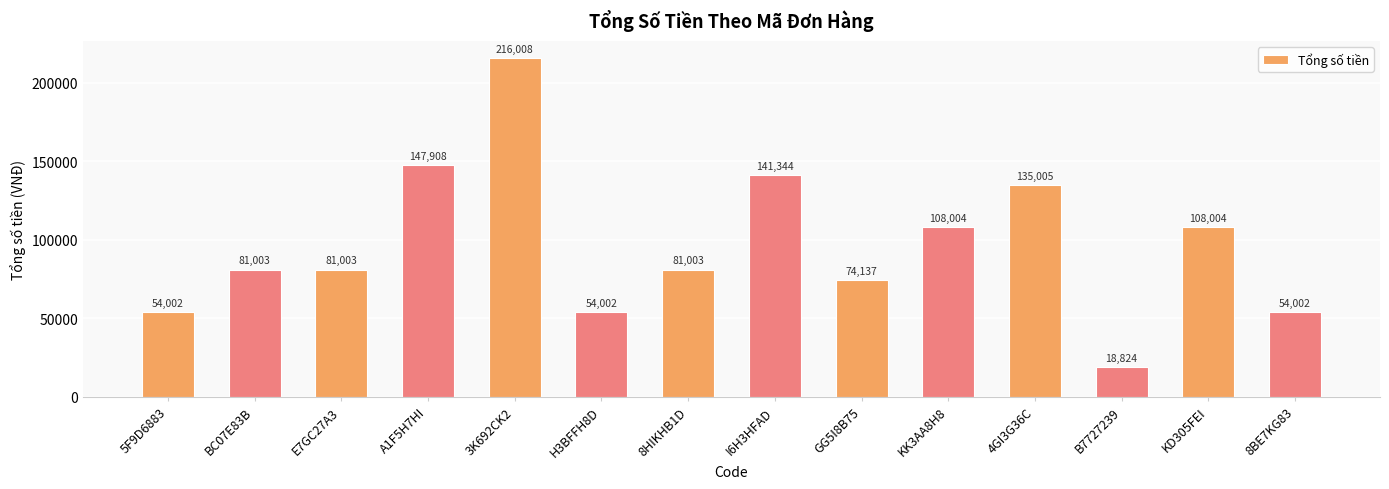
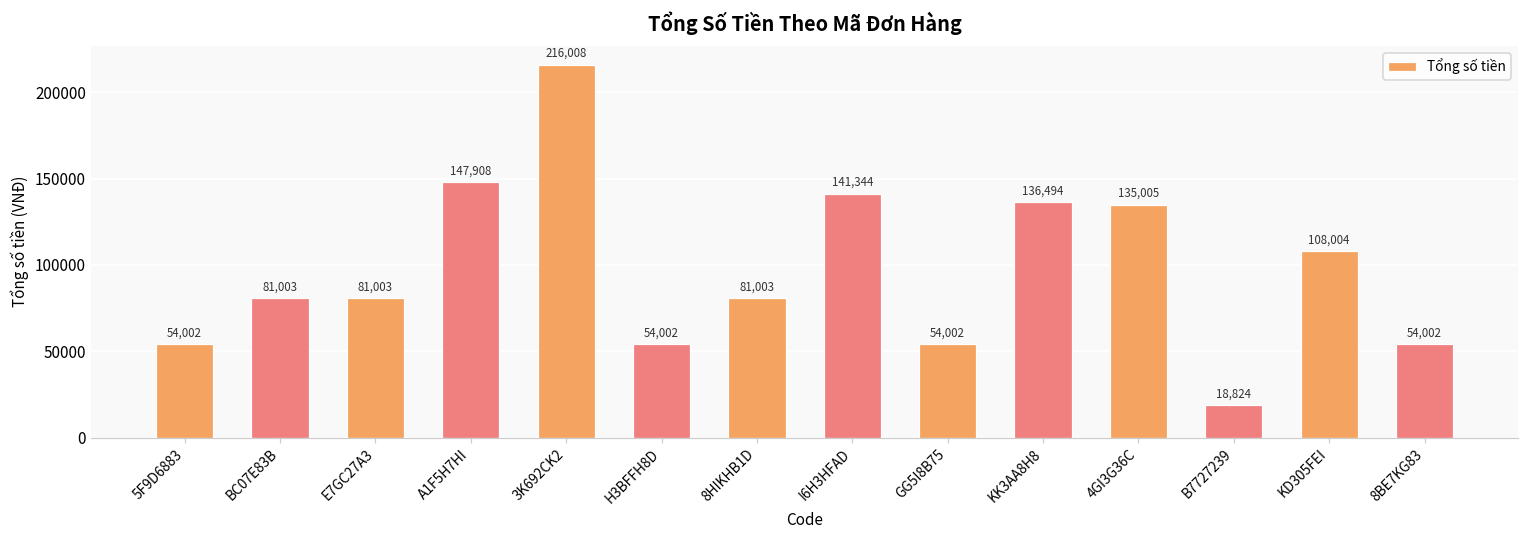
  {
    "5F9D6883": "54,002",
    "BC07E83B": "81,003",
    "E7GC27A3": "81,003",
    "A1F5H7HI": "147,908",
    "3K692CK2": "216,008",
    "H3BFFH8D": "54,002",
    "8HIKHB1D": "81,003",
    "I6H3HFAD": "141,344",
-   "GG5I8B75": "74,137",
-   "KK3AA8H8": "108,004",
+   "GG5I8B75": "54,002",
+   "KK3AA8H8": "136,494",
    "4GI3G36C": "135,005",
    "KD305FEI": "108,004",
    "8BE7KG83": "54,002"
  }
